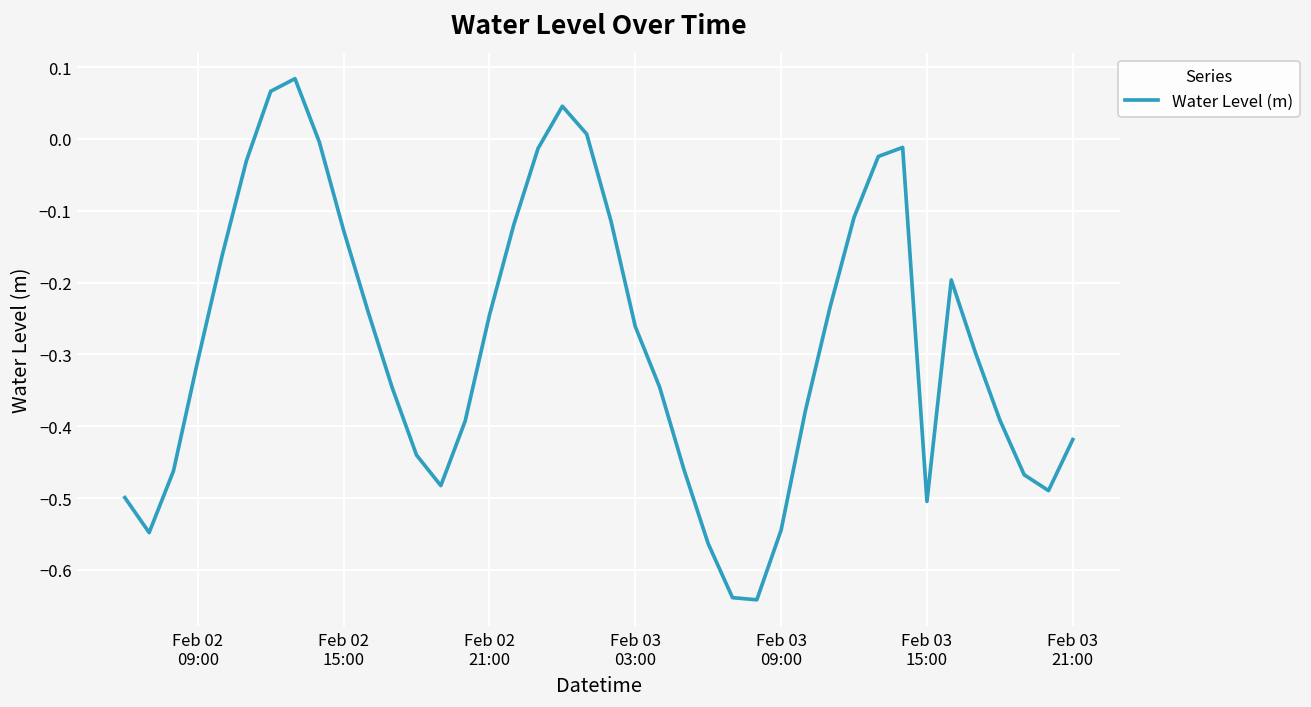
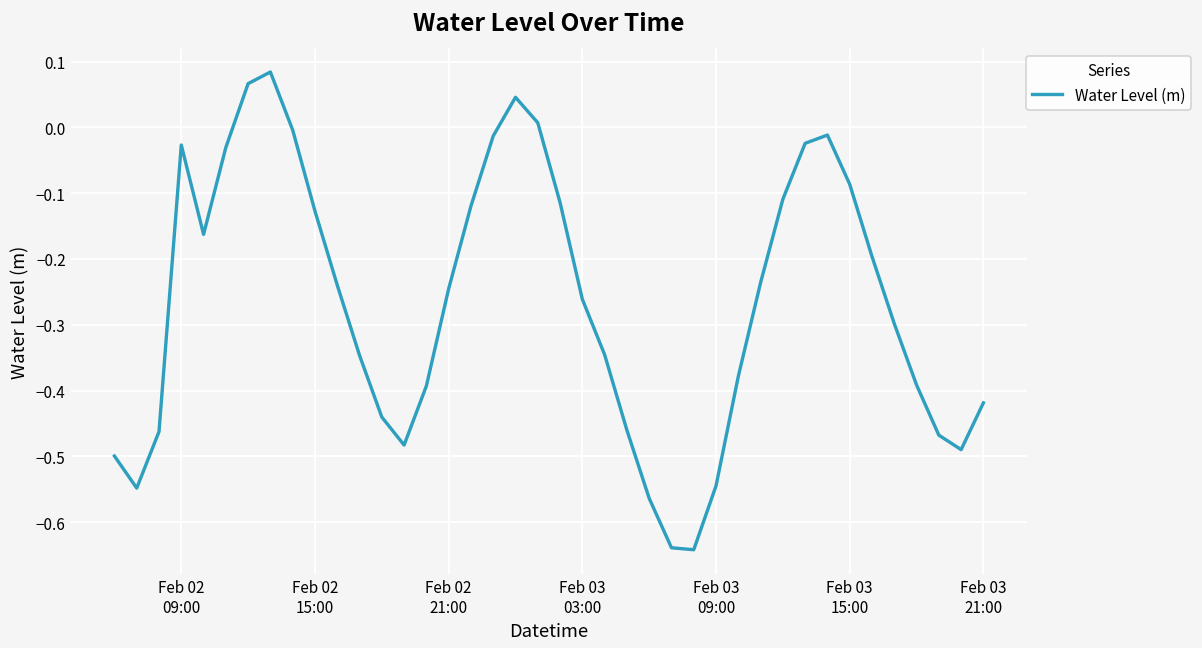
  {
-   "Feb 02 09:00": -0.31,
+   "Feb 02 09:00": -0.03,
    "Feb 02 15:00": -0.13,
    "Feb 02 21:00": -0.25,
    "Feb 03 03:00": -0.26,
    "Feb 03 09:00": -0.54,
-   "Feb 03 15:00": -0.50,
+   "Feb 03 15:00": -0.09,
    "Feb 03 21:00": -0.42
  }
